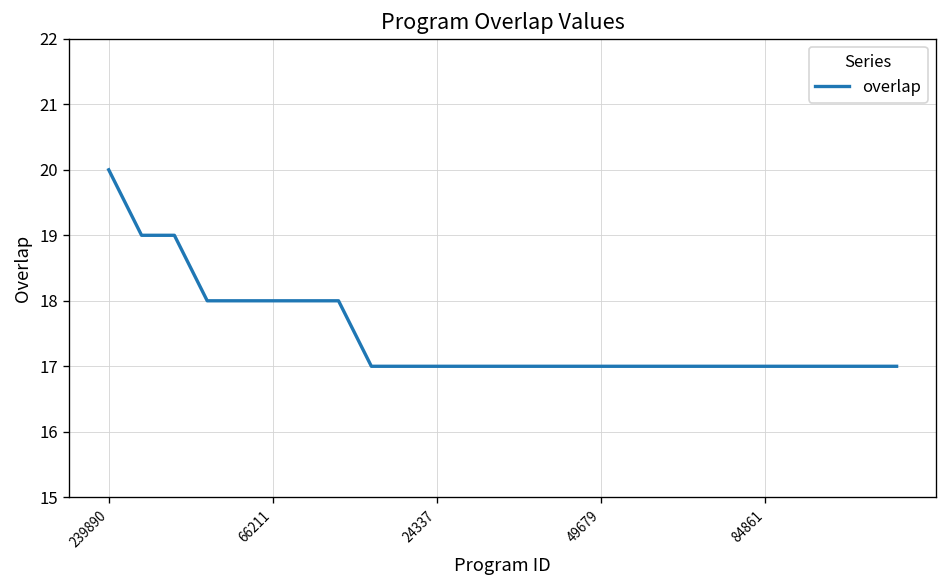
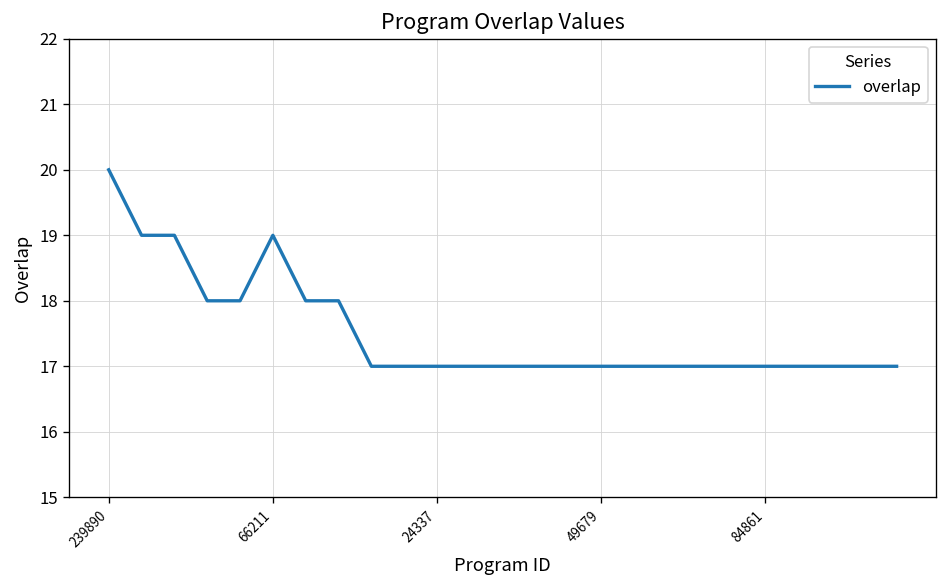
  {
    "239890": 20,
-   "66211": 18,
+   "66211": 19,
    "24337": 17,
    "49679": 17,
    "84861": 17
  }
